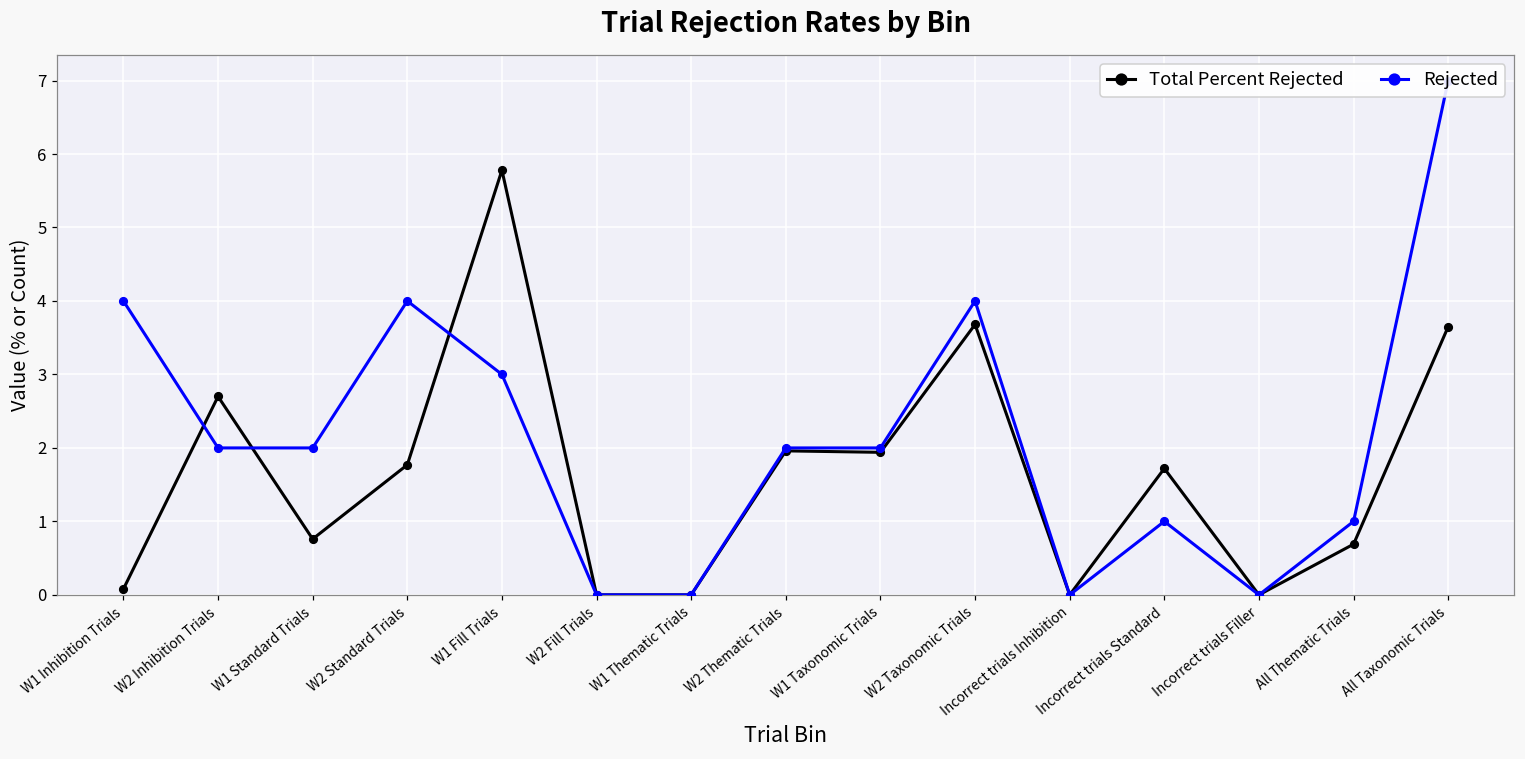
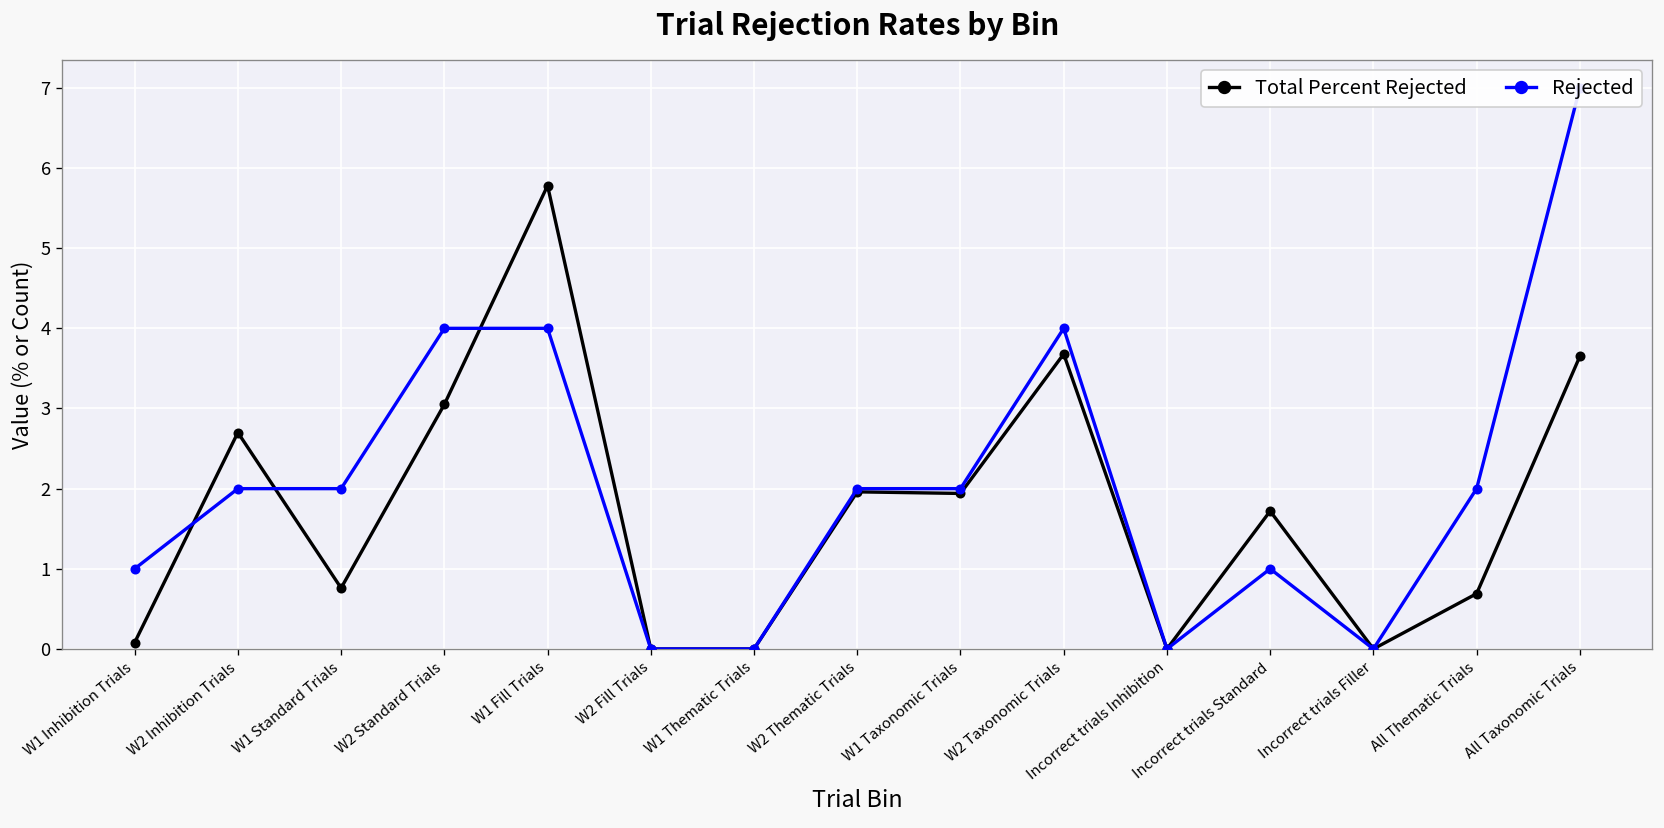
  {
    "Total Percent Rejected": {
      "W1 Inhibition Trials": 0.1,
      "W2 Inhibition Trials": 2.7,
      "W1 Standard Trials": 0.8,
-     "W2 Standard Trials": 1.8,
+     "W2 Standard Trials": 3.1,
      "W1 Fill Trials": 5.8,
      "W2 Thematic Trials": 2.0,
      "W1 Taxonomic Trials": 1.9,
      "W2 Taxonomic Trials": 3.7,
      "Incorrect trials Standard": 1.7,
      "All Thematic Trials": 0.7,
      "All Taxonomic Trials": 3.7
    },
    "Rejected": {
-     "W1 Inhibition Trials": 4,
+     "W1 Inhibition Trials": 1,
      "W2 Inhibition Trials": 2,
      "W1 Standard Trials": 2,
      "W2 Standard Trials": 4,
-     "W1 Fill Trials": 3,
+     "W1 Fill Trials": 4,
      "W2 Thematic Trials": 2,
      "W1 Taxonomic Trials": 2,
      "W2 Taxonomic Trials": 4,
      "Incorrect trials Standard": 1,
-     "All Thematic Trials": 1
+     "All Thematic Trials": 2
    }
  }
